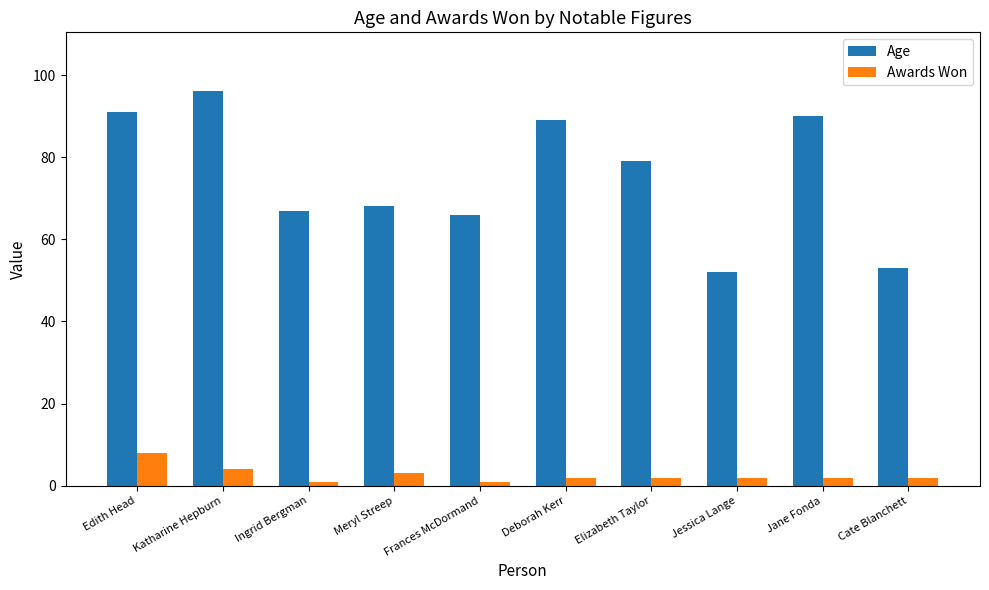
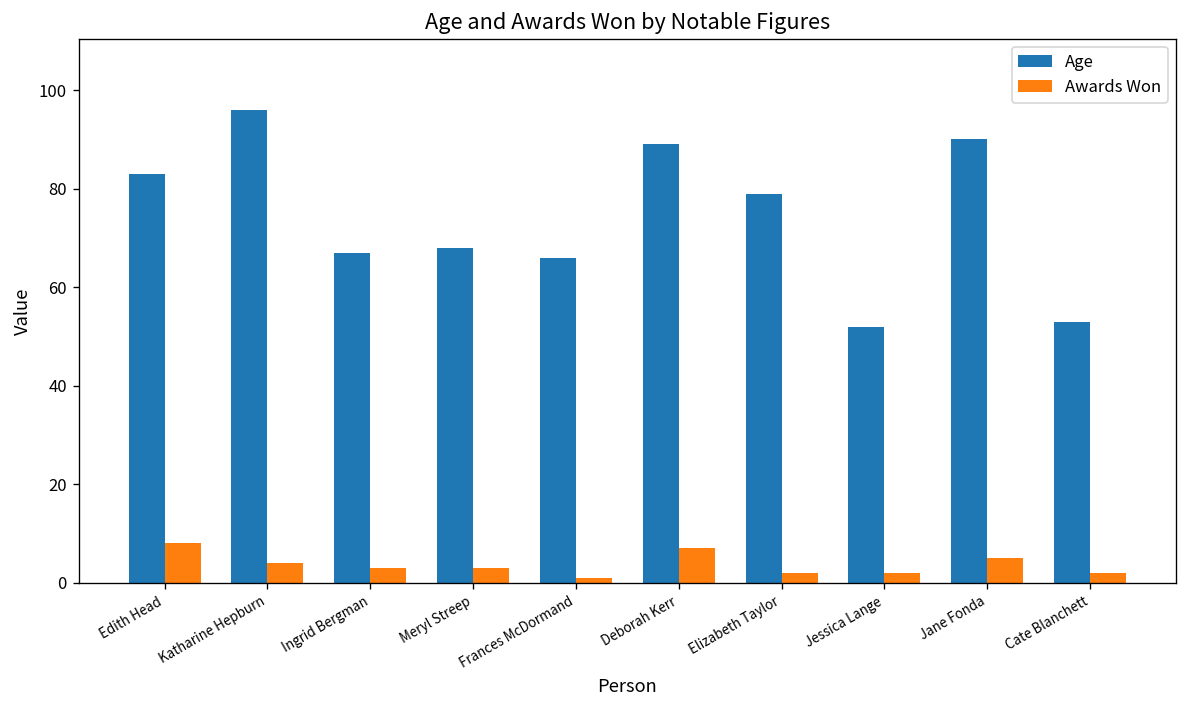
  {
    "Age": {
-     "Edith Head": 91,
+     "Edith Head": 83,
      "Katharine Hepburn": 96,
      "Ingrid Bergman": 67,
      "Meryl Streep": 68,
      "Frances McDormand": 66,
      "Deborah Kerr": 89,
      "Elizabeth Taylor": 79,
      "Jessica Lange": 52,
      "Jane Fonda": 90,
      "Cate Blanchett": 53
    },
    "Awards Won": {
      "Edith Head": 8,
      "Katharine Hepburn": 4,
-     "Ingrid Bergman": 1,
+     "Ingrid Bergman": 3,
      "Meryl Streep": 3,
      "Frances McDormand": 1,
-     "Deborah Kerr": 2,
+     "Deborah Kerr": 7,
      "Elizabeth Taylor": 2,
      "Jessica Lange": 2,
-     "Jane Fonda": 2,
+     "Jane Fonda": 5,
      "Cate Blanchett": 2
    }
  }
